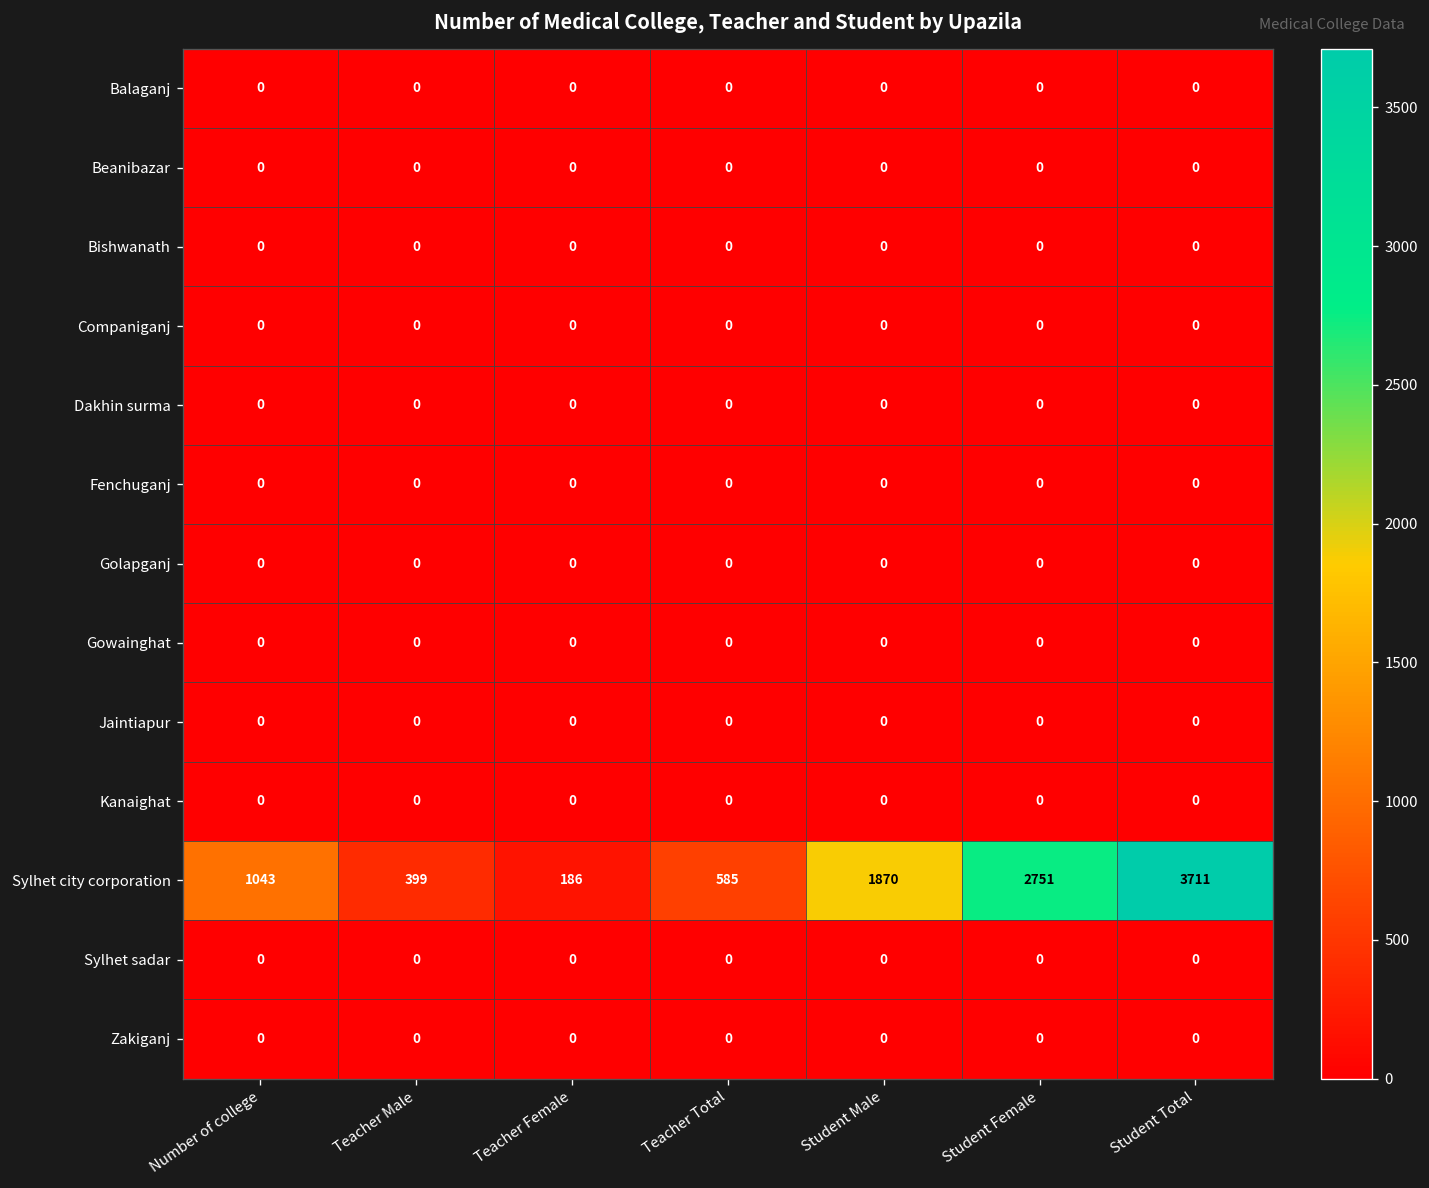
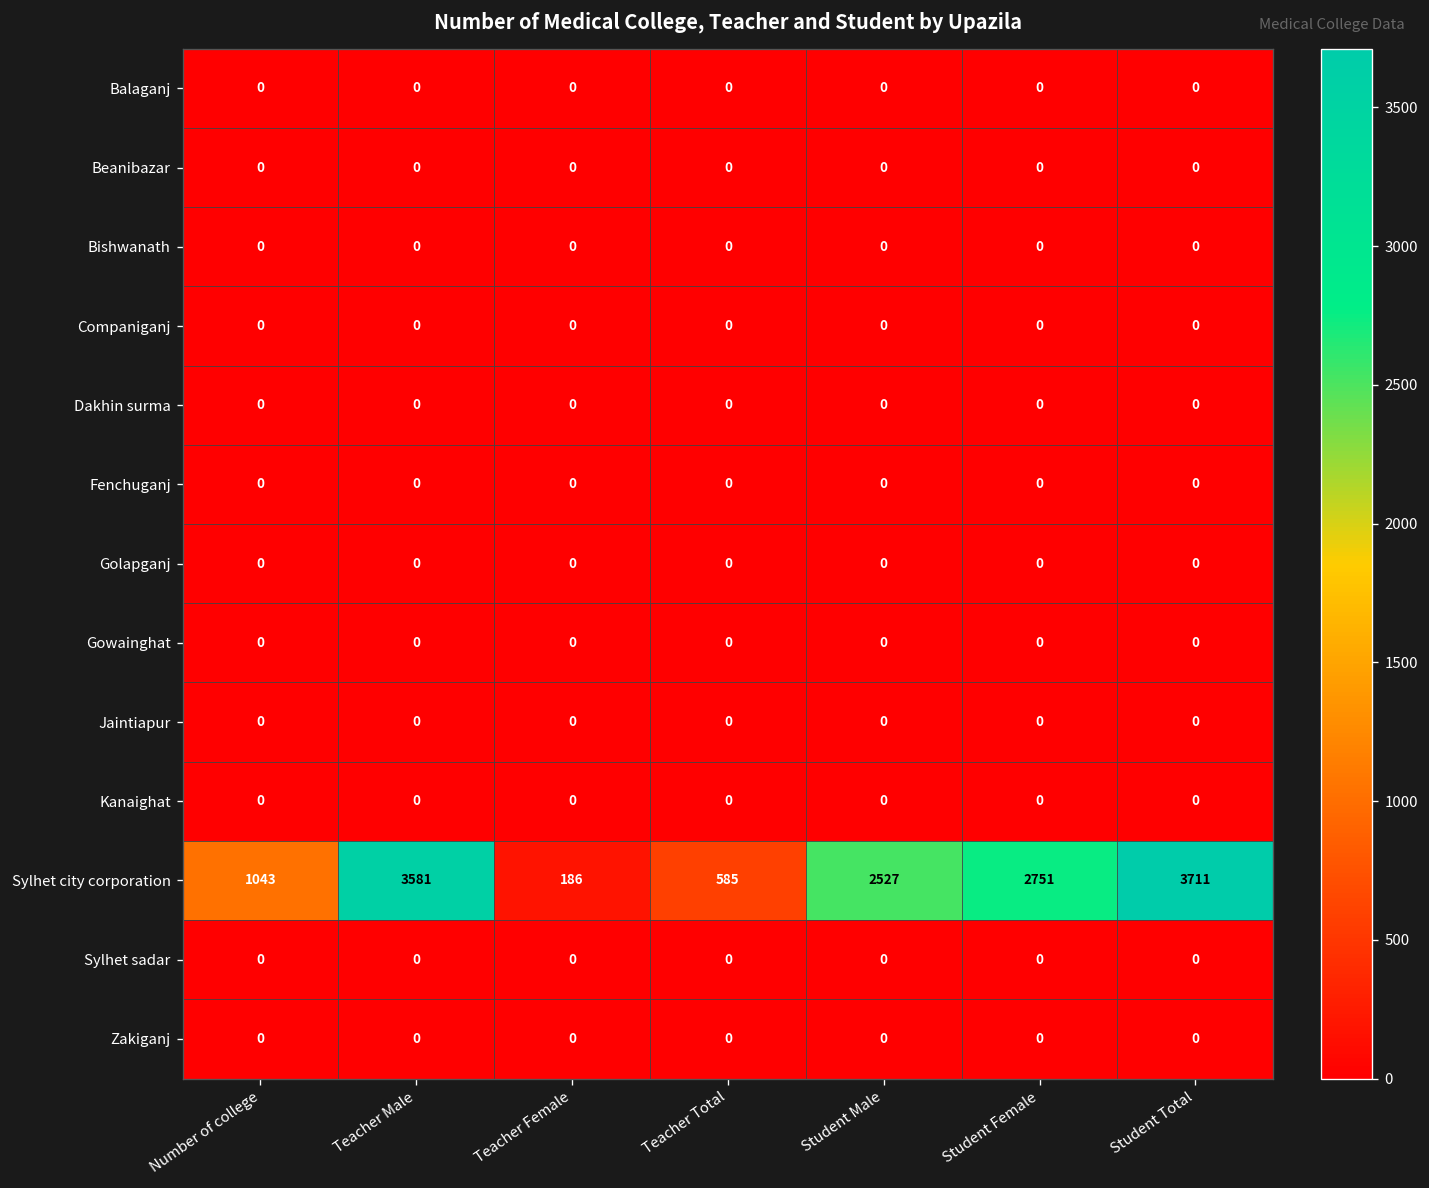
  {
    "Balaganj": {
      "Number of college": 0,
      "Teacher Male": 0,
      "Teacher Female": 0,
      "Teacher Total": 0,
      "Student Male": 0,
      "Student Female": 0,
      "Student Total": 0
    },
    "Beanibazar": {
      "Number of college": 0,
      "Teacher Male": 0,
      "Teacher Female": 0,
      "Teacher Total": 0,
      "Student Male": 0,
      "Student Female": 0,
      "Student Total": 0
    },
    "Bishwanath": {
      "Number of college": 0,
      "Teacher Male": 0,
      "Teacher Female": 0,
      "Teacher Total": 0,
      "Student Male": 0,
      "Student Female": 0,
      "Student Total": 0
    },
    "Companiganj": {
      "Number of college": 0,
      "Teacher Male": 0,
      "Teacher Female": 0,
      "Teacher Total": 0,
      "Student Male": 0,
      "Student Female": 0,
      "Student Total": 0
    },
    "Dakhin surma": {
      "Number of college": 0,
      "Teacher Male": 0,
      "Teacher Female": 0,
      "Teacher Total": 0,
      "Student Male": 0,
      "Student Female": 0,
      "Student Total": 0
    },
    "Fenchuganj": {
      "Number of college": 0,
      "Teacher Male": 0,
      "Teacher Female": 0,
      "Teacher Total": 0,
      "Student Male": 0,
      "Student Female": 0,
      "Student Total": 0
    },
    "Golapganj": {
      "Number of college": 0,
      "Teacher Male": 0,
      "Teacher Female": 0,
      "Teacher Total": 0,
      "Student Male": 0,
      "Student Female": 0,
      "Student Total": 0
    },
    "Gowainghat": {
      "Number of college": 0,
      "Teacher Male": 0,
      "Teacher Female": 0,
      "Teacher Total": 0,
      "Student Male": 0,
      "Student Female": 0,
      "Student Total": 0
    },
    "Jaintiapur": {
      "Number of college": 0,
      "Teacher Male": 0,
      "Teacher Female": 0,
      "Teacher Total": 0,
      "Student Male": 0,
      "Student Female": 0,
      "Student Total": 0
    },
    "Kanaighat": {
      "Number of college": 0,
      "Teacher Male": 0,
      "Teacher Female": 0,
      "Teacher Total": 0,
      "Student Male": 0,
      "Student Female": 0,
      "Student Total": 0
    },
    "Sylhet city corporation": {
      "Number of college": 1043,
-     "Teacher Male": 399,
+     "Teacher Male": 3581,
      "Teacher Female": 186,
      "Teacher Total": 585,
-     "Student Male": 1870,
+     "Student Male": 2527,
      "Student Female": 2751,
      "Student Total": 3711
    },
    "Sylhet sadar": {
      "Number of college": 0,
      "Teacher Male": 0,
      "Teacher Female": 0,
      "Teacher Total": 0,
      "Student Male": 0,
      "Student Female": 0,
      "Student Total": 0
    },
    "Zakiganj": {
      "Number of college": 0,
      "Teacher Male": 0,
      "Teacher Female": 0,
      "Teacher Total": 0,
      "Student Male": 0,
      "Student Female": 0,
      "Student Total": 0
    }
  }
